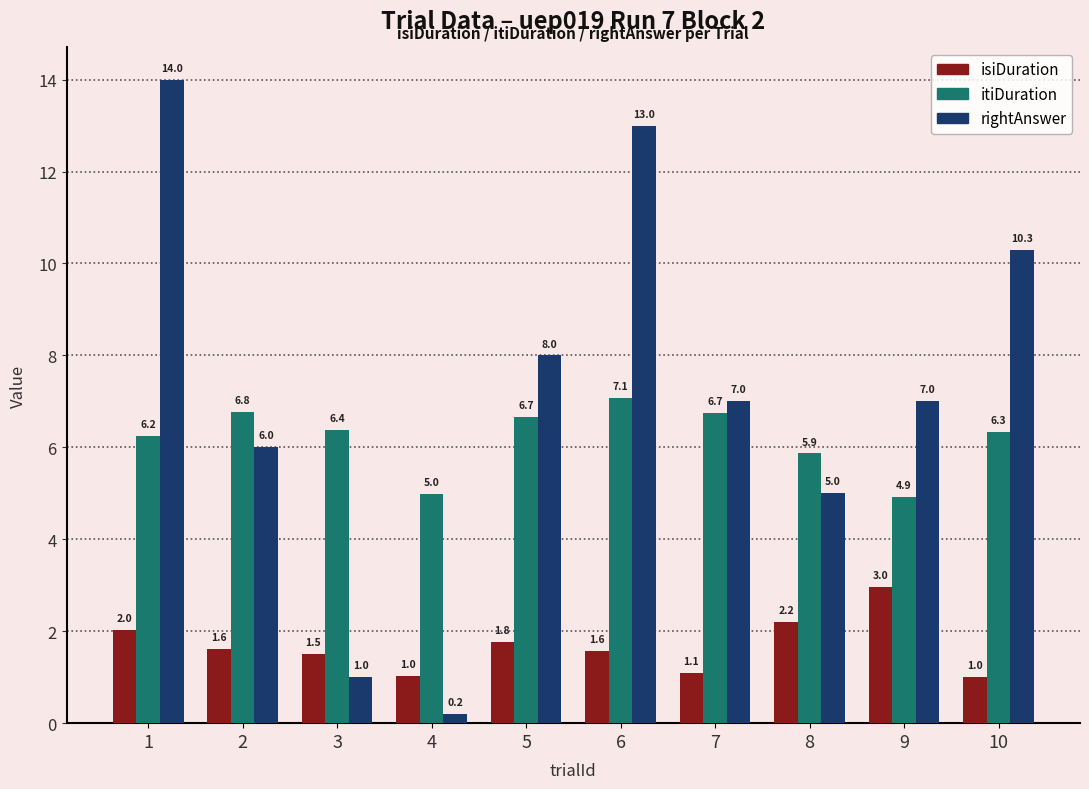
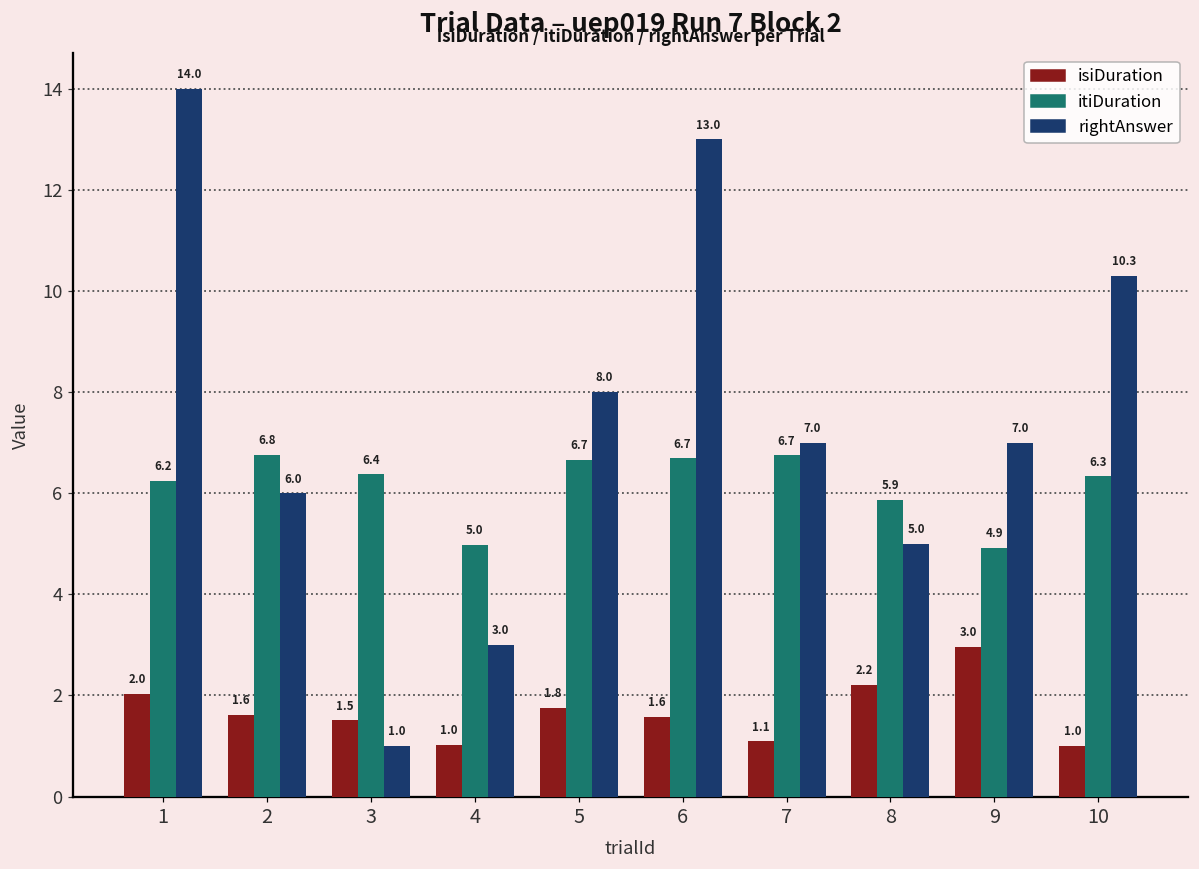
  {
    "isiDuration": {
      "1": 2.0,
      "2": 1.6,
      "3": 1.5,
      "4": 1.0,
      "5": 1.8,
      "6": 1.6,
      "7": 1.1,
      "8": 2.2,
      "9": 3.0,
      "10": 1.0
    },
    "itiDuration": {
      "1": 6.2,
      "2": 6.8,
      "3": 6.4,
      "4": 5.0,
      "5": 6.7,
-     "6": 7.1,
+     "6": 6.7,
      "7": 6.7,
      "8": 5.9,
      "9": 4.9,
      "10": 6.3
    },
    "rightAnswer": {
      "1": 14.0,
      "2": 6.0,
      "3": 1.0,
-     "4": 0.2,
+     "4": 3.0,
      "5": 8.0,
      "6": 13.0,
      "7": 7.0,
      "8": 5.0,
      "9": 7.0,
      "10": 10.3
    }
  }
